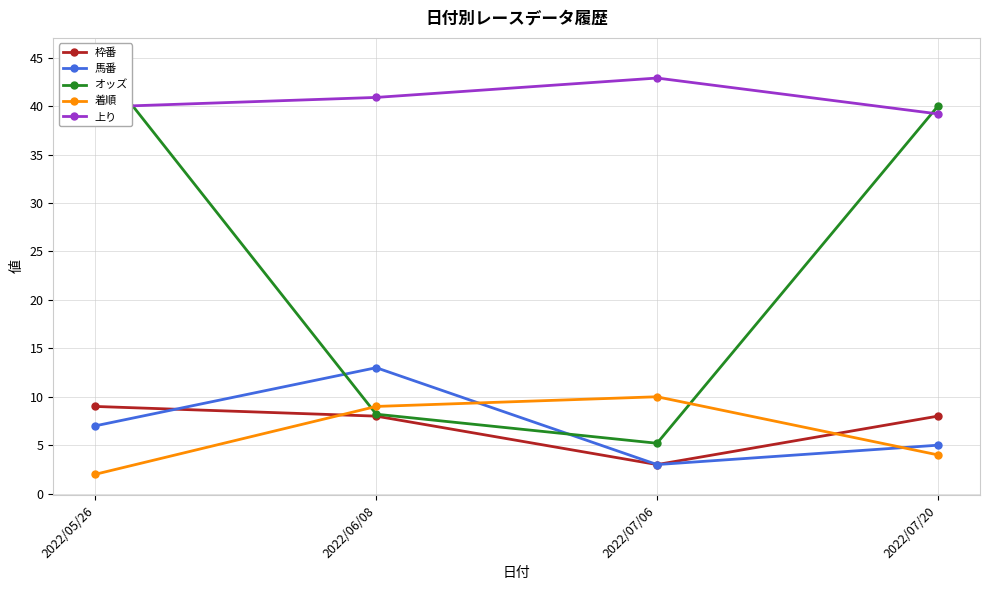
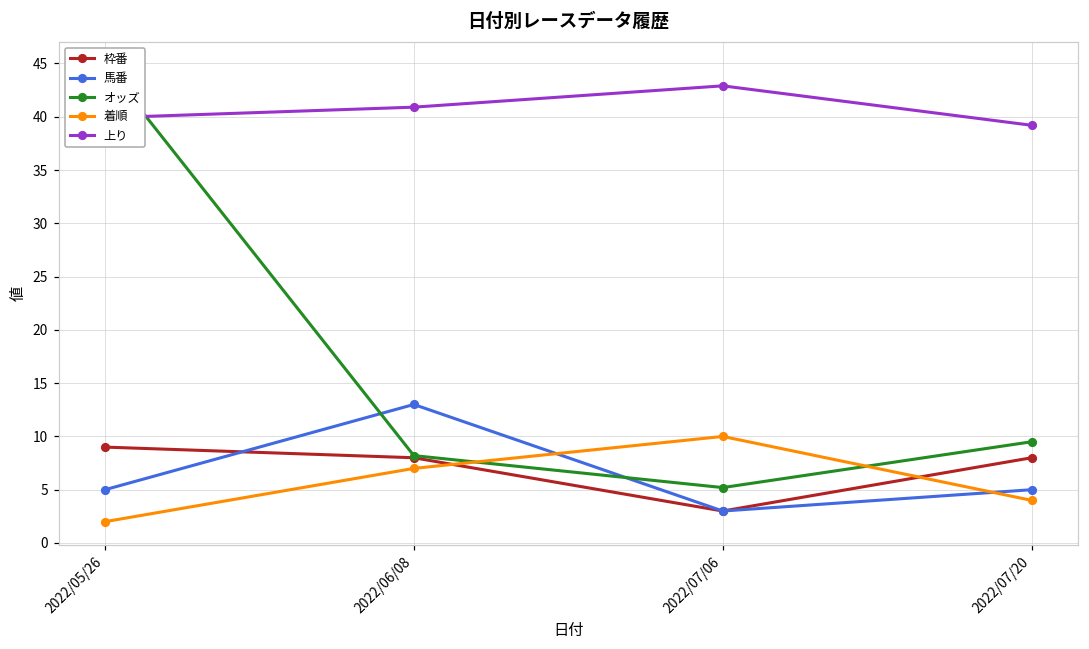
  {
    "枠番": {
      "2022/05/26": 9,
      "2022/07/20": 8
    },
    "馬番": {
-     "2022/05/26": 7,
+     "2022/05/26": 5,
      "2022/06/08": 13,
      "2022/07/20": 5
    },
    "オッズ": {
      "2022/07/06": 5,
-     "2022/07/20": 40
+     "2022/07/20": 10
    },
    "着順": {
      "2022/05/26": 2,
-     "2022/06/08": 9,
+     "2022/06/08": 7,
      "2022/07/06": 10,
      "2022/07/20": 4
    },
    "上り": {
      "2022/06/08": 41,
      "2022/07/06": 43,
      "2022/07/20": 39
    }
  }
